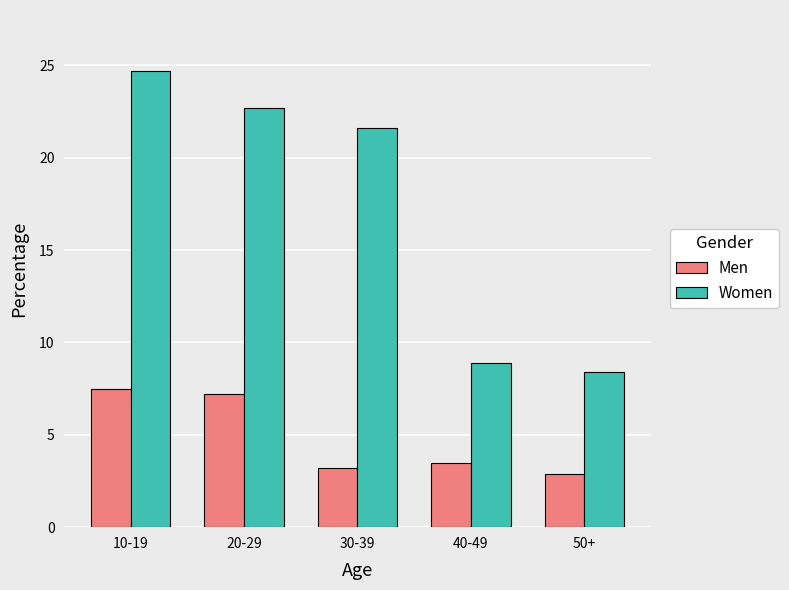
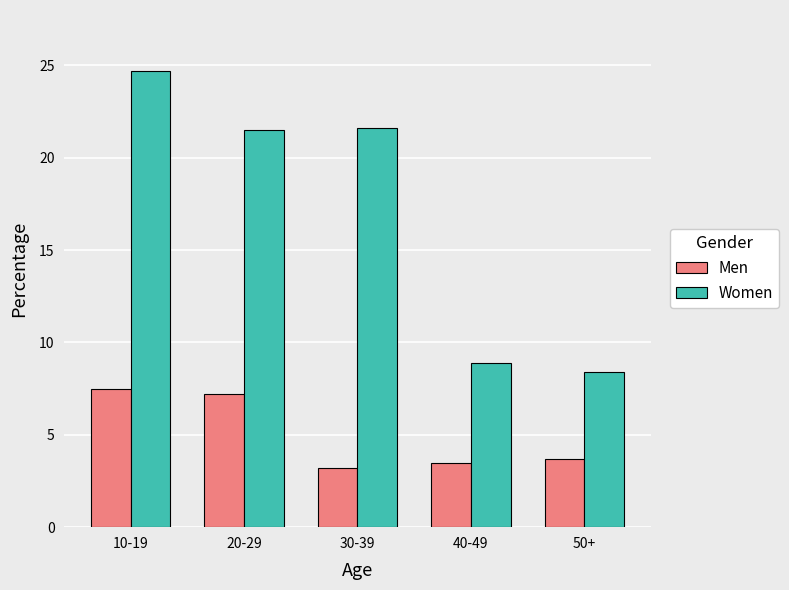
  {
    "Men": {
      "10-19": 7.5,
      "20-29": 7.2,
      "30-39": 3.2,
      "40-49": 3.5,
-     "50+": 2.9
+     "50+": 3.7
    },
    "Women": {
      "10-19": 24.7,
-     "20-29": 22.7,
+     "20-29": 21.5,
      "30-39": 21.6,
      "40-49": 8.9,
      "50+": 8.4
    }
  }
